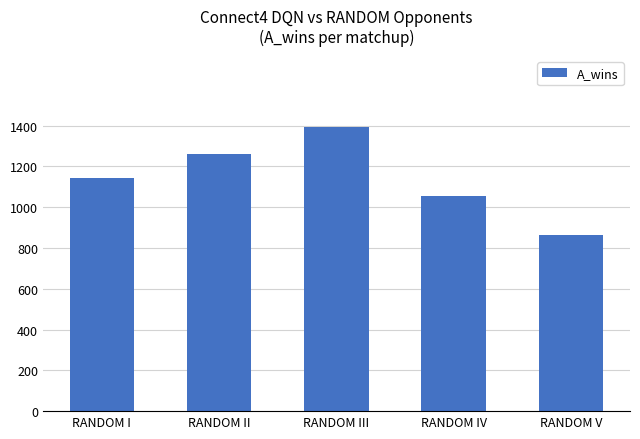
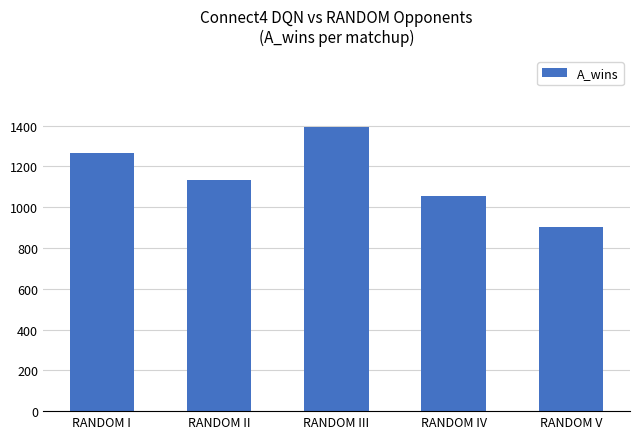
  {
-   "RANDOM I": 1140,
-   "RANDOM II": 1260,
+   "RANDOM I": 1270,
+   "RANDOM II": 1130,
    "RANDOM III": 1390,
    "RANDOM IV": 1060,
-   "RANDOM V": 860
+   "RANDOM V": 900
  }
